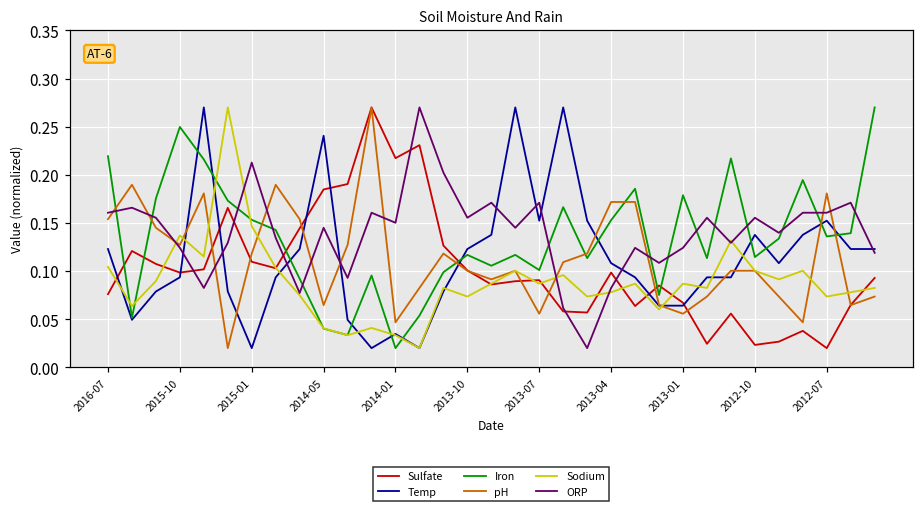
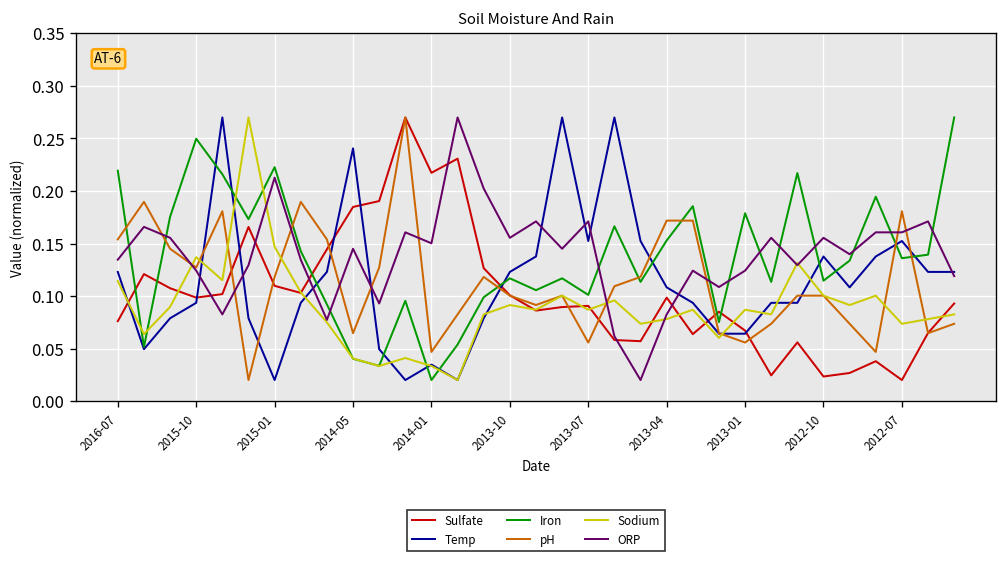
  {
    "Sulfate": {
      "2016-07": 0.08,
      "2015-10": 0.10,
      "2015-01": 0.11,
      "2014-05": 0.18,
      "2014-01": 0.22,
      "2013-07": 0.09,
      "2013-04": 0.10,
      "2013-01": 0.07,
      "2012-10": 0.02,
      "2012-07": 0.02
    },
    "Temp": {
      "2016-07": 0.12,
      "2015-10": 0.09,
      "2015-01": 0.02,
      "2014-05": 0.24,
      "2013-10": 0.12,
      "2013-07": 0.15,
      "2013-04": 0.11,
      "2013-01": 0.06,
      "2012-10": 0.14,
      "2012-07": 0.15
    },
    "Iron": {
      "2016-07": 0.22,
      "2015-10": 0.25,
-     "2015-01": 0.15,
+     "2015-01": 0.22,
      "2014-01": 0.02,
      "2013-10": 0.12,
      "2013-07": 0.10,
      "2013-04": 0.15,
      "2013-01": 0.18,
      "2012-10": 0.11,
      "2012-07": 0.14
    },
    "pH": {
      "2016-07": 0.15,
      "2015-10": 0.13,
      "2015-01": 0.12,
      "2014-05": 0.06,
      "2014-01": 0.05,
      "2013-07": 0.06,
      "2013-04": 0.17,
      "2013-01": 0.06,
      "2012-07": 0.18
    },
    "Sodium": {
-     "2016-07": 0.10,
+     "2016-07": 0.11,
      "2015-10": 0.14,
      "2015-01": 0.15,
-     "2013-10": 0.07,
+     "2013-10": 0.09,
      "2013-07": 0.09,
      "2013-04": 0.08,
      "2013-01": 0.09,
      "2012-07": 0.07
    },
    "ORP": {
-     "2016-07": 0.16,
+     "2016-07": 0.13,
      "2015-10": 0.12,
      "2015-01": 0.21,
      "2014-05": 0.15,
      "2014-01": 0.15,
      "2013-10": 0.16,
      "2013-07": 0.17,
      "2013-04": 0.08,
      "2013-01": 0.12,
      "2012-10": 0.16,
      "2012-07": 0.16
    }
  }
